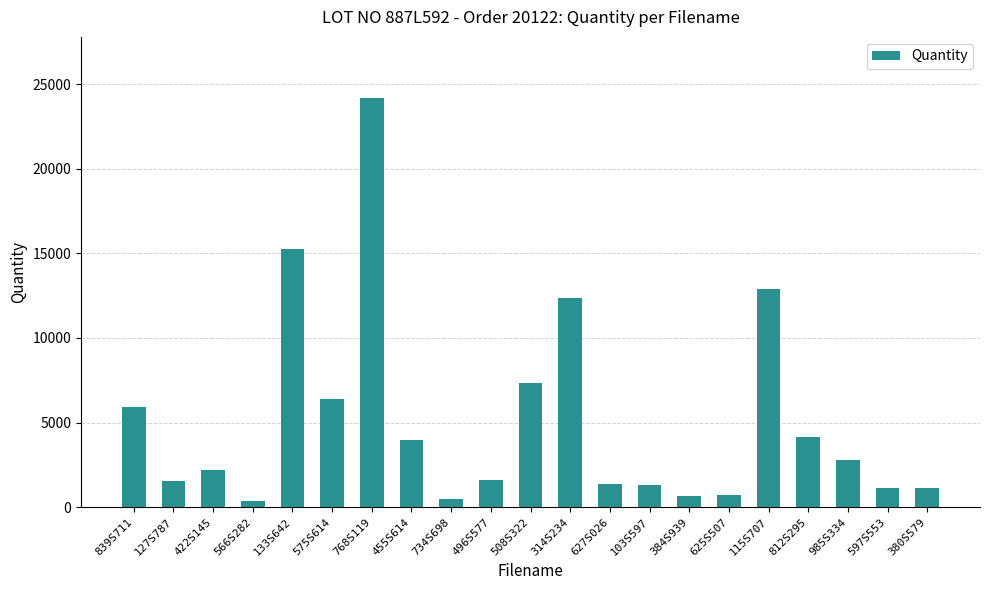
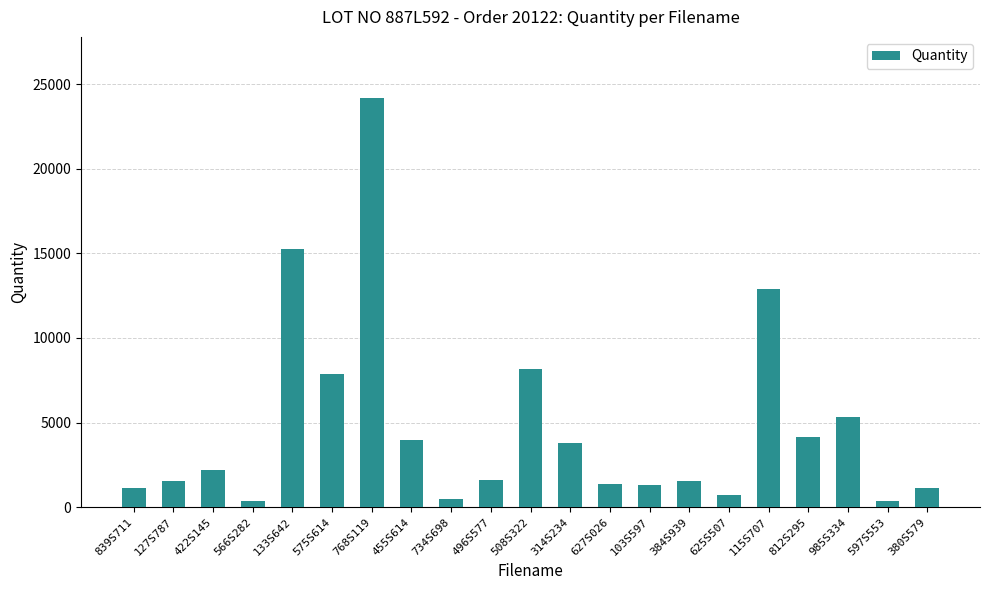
  {
-   "839S711": 5900,
+   "839S711": 1100,
    "127S787": 1600,
    "422S145": 2200,
    "566S282": 400,
    "133S642": 15300,
-   "575S614": 6400,
+   "575S614": 7900,
    "768S119": 24200,
    "455S614": 4000,
    "734S698": 500,
    "496S577": 1600,
-   "508S322": 7300,
-   "314S234": 12400,
+   "508S322": 8200,
+   "314S234": 3800,
    "627S026": 1400,
    "103S597": 1300,
-   "384S939": 700,
+   "384S939": 1600,
    "625S507": 700,
    "115S707": 12900,
    "812S295": 4200,
-   "985S334": 2800,
-   "597S553": 1100,
+   "985S334": 5400,
+   "597S553": 400,
    "380S579": 1100
  }
